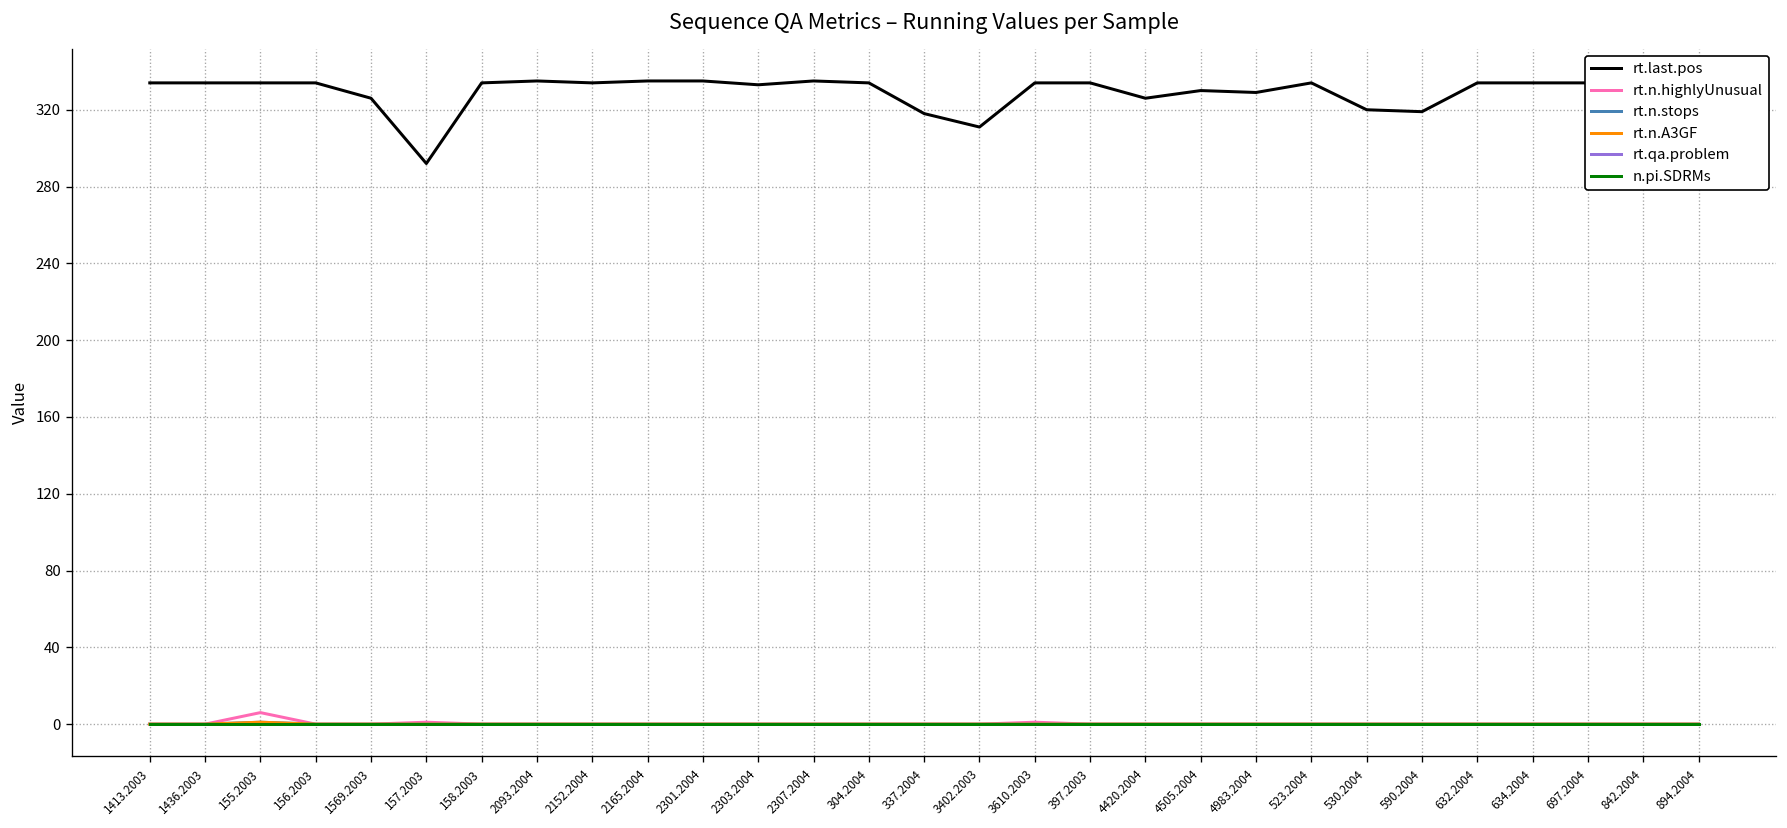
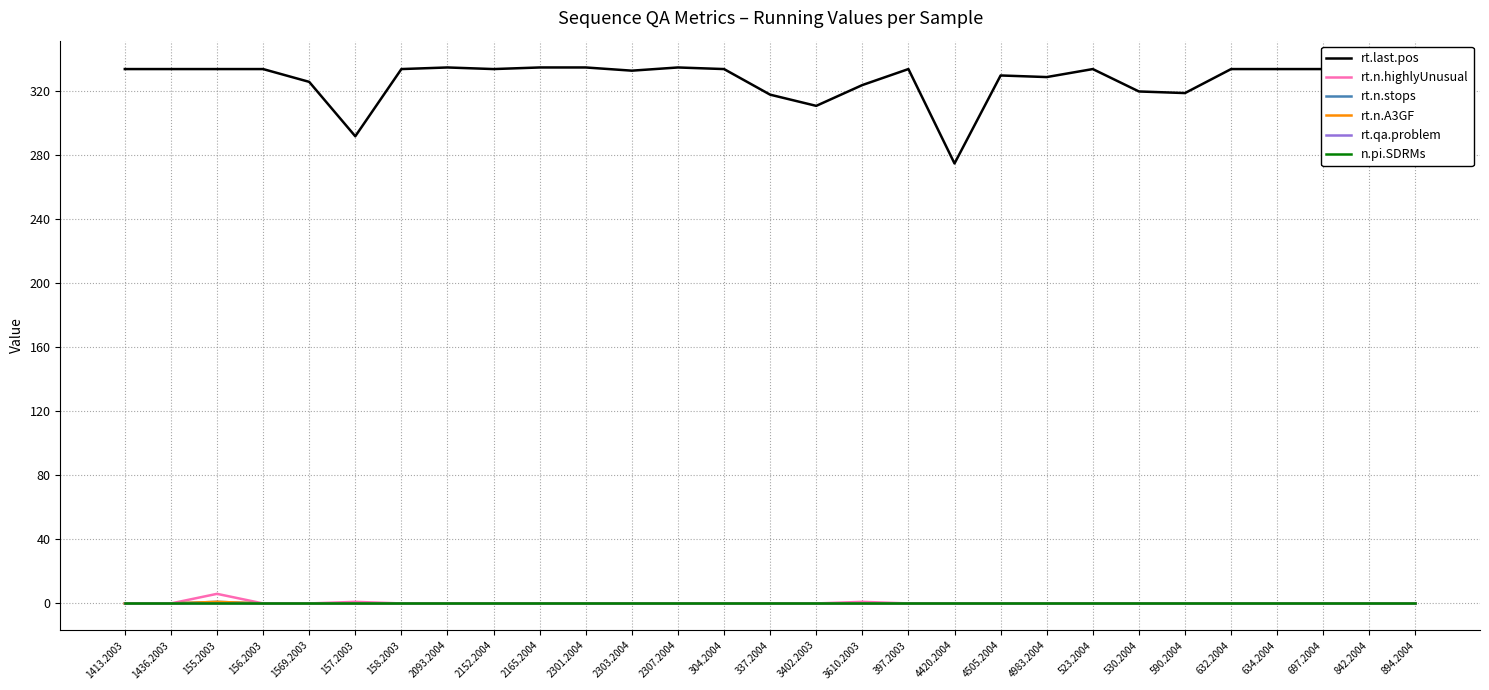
  {
    "rt.last.pos": {
      "1413.2003": 334,
      "1436.2003": 334,
      "155.2003": 334,
      "156.2003": 334,
      "1569.2003": 326,
      "157.2003": 292,
      "158.2003": 334,
      "2093.2004": 335,
      "2152.2004": 334,
      "2165.2004": 335,
      "2301.2004": 335,
      "2303.2004": 333,
      "2307.2004": 335,
      "304.2004": 334,
      "337.2004": 318,
      "3402.2003": 311,
-     "3610.2003": 334,
+     "3610.2003": 324,
      "397.2003": 334,
-     "4420.2004": 326,
+     "4420.2004": 275,
      "4505.2004": 330,
      "4983.2004": 329,
      "523.2004": 334,
      "530.2004": 320,
      "590.2004": 319,
      "632.2004": 334,
      "634.2004": 334
    },
    "rt.n.highlyUnusual": {
      "155.2003": 6
    }
  }
